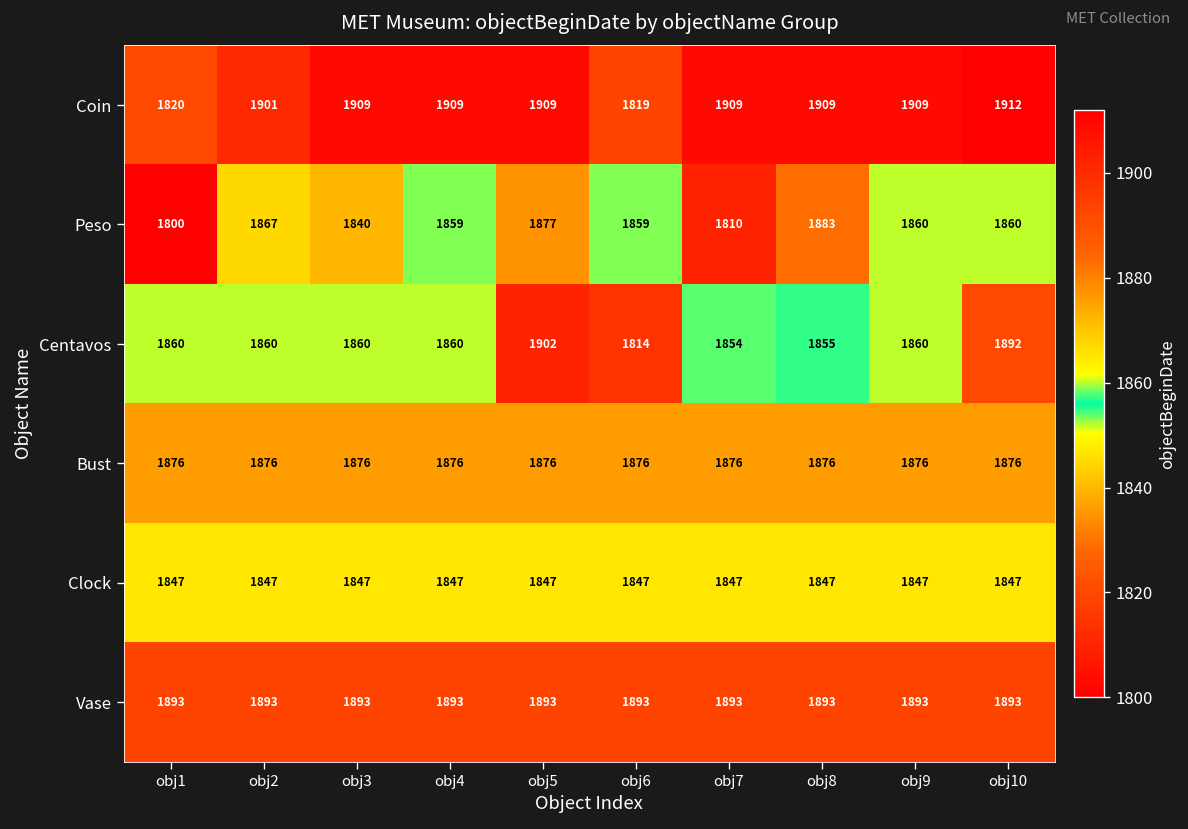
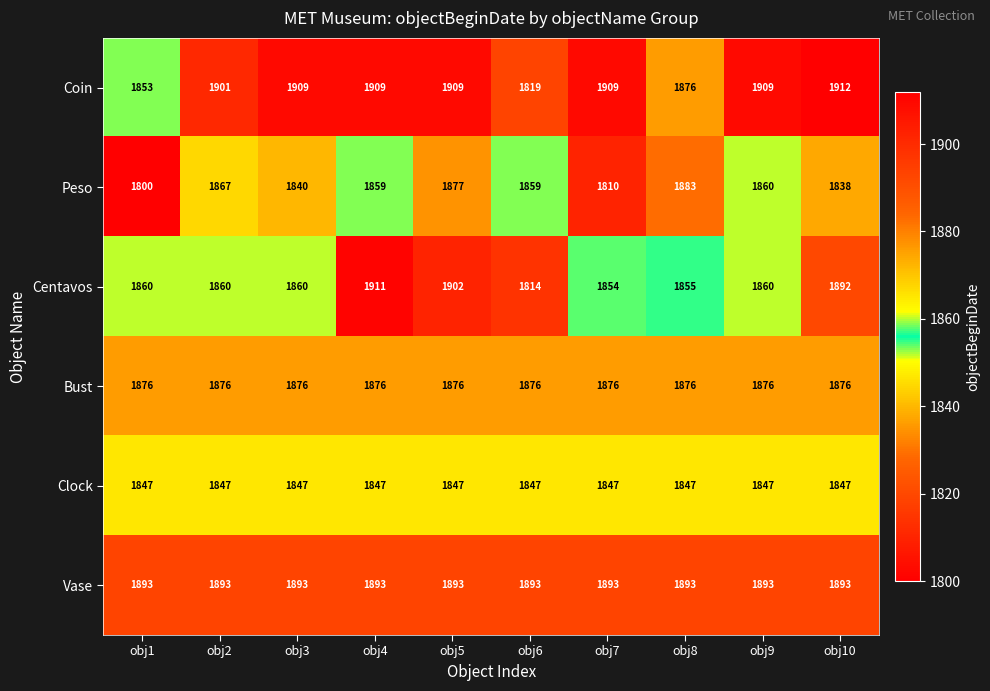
  {
    "Coin": {
-     "obj1": 1820,
+     "obj1": 1853,
      "obj2": 1901,
      "obj3": 1909,
      "obj4": 1909,
      "obj5": 1909,
      "obj6": 1819,
      "obj7": 1909,
-     "obj8": 1909,
+     "obj8": 1876,
      "obj9": 1909,
      "obj10": 1912
    },
    "Peso": {
      "obj1": 1800,
      "obj2": 1867,
      "obj3": 1840,
      "obj4": 1859,
      "obj5": 1877,
      "obj6": 1859,
      "obj7": 1810,
      "obj8": 1883,
      "obj9": 1860,
-     "obj10": 1860
+     "obj10": 1838
    },
    "Centavos": {
      "obj1": 1860,
      "obj2": 1860,
      "obj3": 1860,
-     "obj4": 1860,
+     "obj4": 1911,
      "obj5": 1902,
      "obj6": 1814,
      "obj7": 1854,
      "obj8": 1855,
      "obj9": 1860,
      "obj10": 1892
    },
    "Bust": {
      "obj1": 1876,
      "obj2": 1876,
      "obj3": 1876,
      "obj4": 1876,
      "obj5": 1876,
      "obj6": 1876,
      "obj7": 1876,
      "obj8": 1876,
      "obj9": 1876,
      "obj10": 1876
    },
    "Clock": {
      "obj1": 1847,
      "obj2": 1847,
      "obj3": 1847,
      "obj4": 1847,
      "obj5": 1847,
      "obj6": 1847,
      "obj7": 1847,
      "obj8": 1847,
      "obj9": 1847,
      "obj10": 1847
    },
    "Vase": {
      "obj1": 1893,
      "obj2": 1893,
      "obj3": 1893,
      "obj4": 1893,
      "obj5": 1893,
      "obj6": 1893,
      "obj7": 1893,
      "obj8": 1893,
      "obj9": 1893,
      "obj10": 1893
    }
  }
